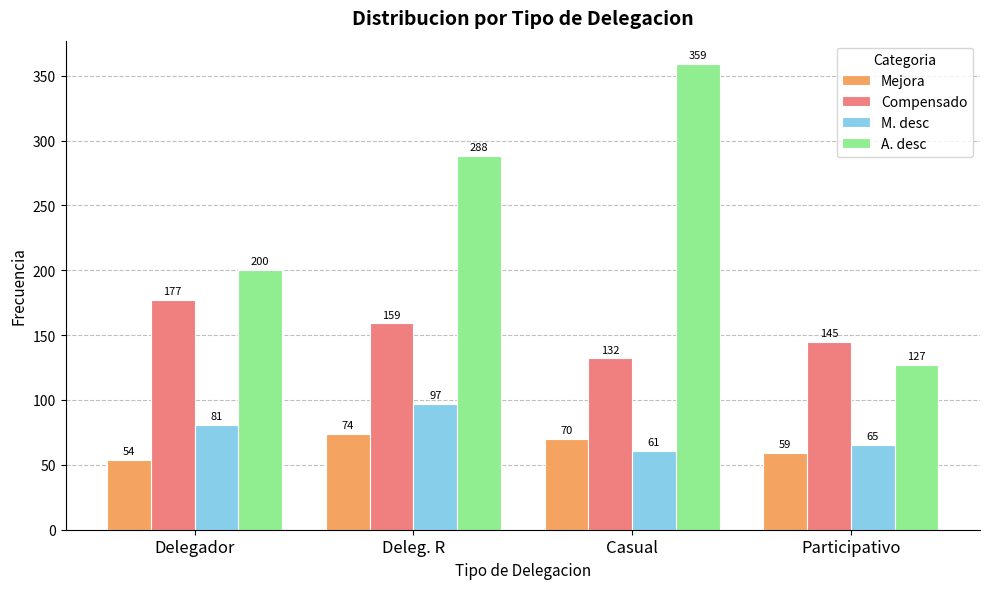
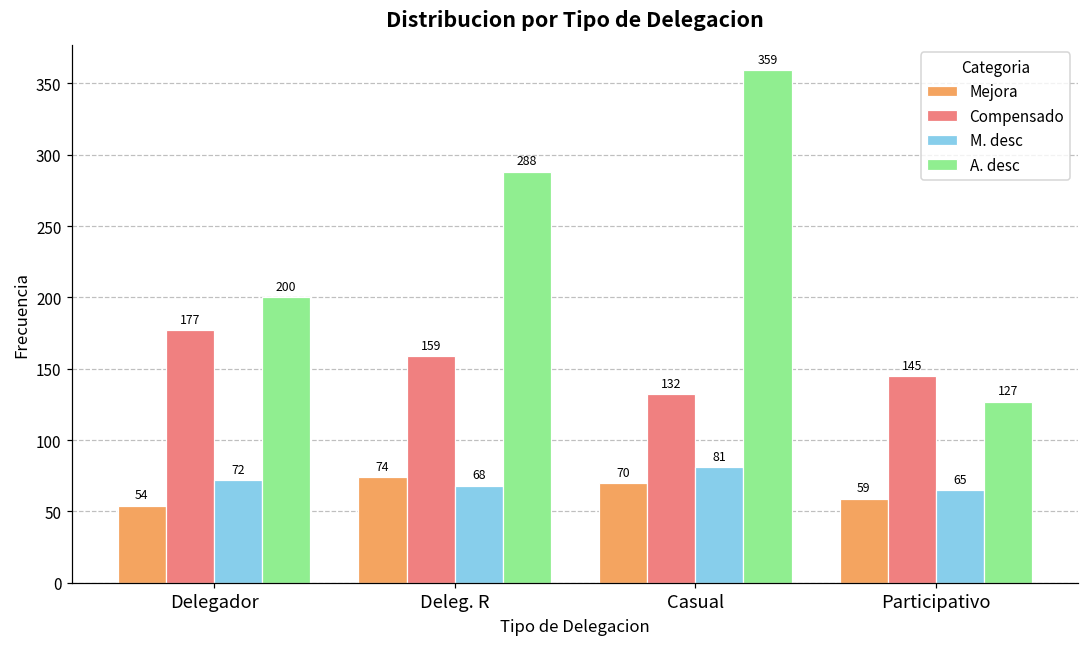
  {
    "M. desc": {
-     "Delegador": 81,
-     "Deleg. R": 97,
-     "Casual": 61,
+     "Delegador": 72,
+     "Deleg. R": 68,
+     "Casual": 81,
      "Participativo": 65
    },
    "A. desc": {
      "Delegador": 200,
      "Deleg. R": 288,
      "Casual": 359,
      "Participativo": 127
    }
  }
